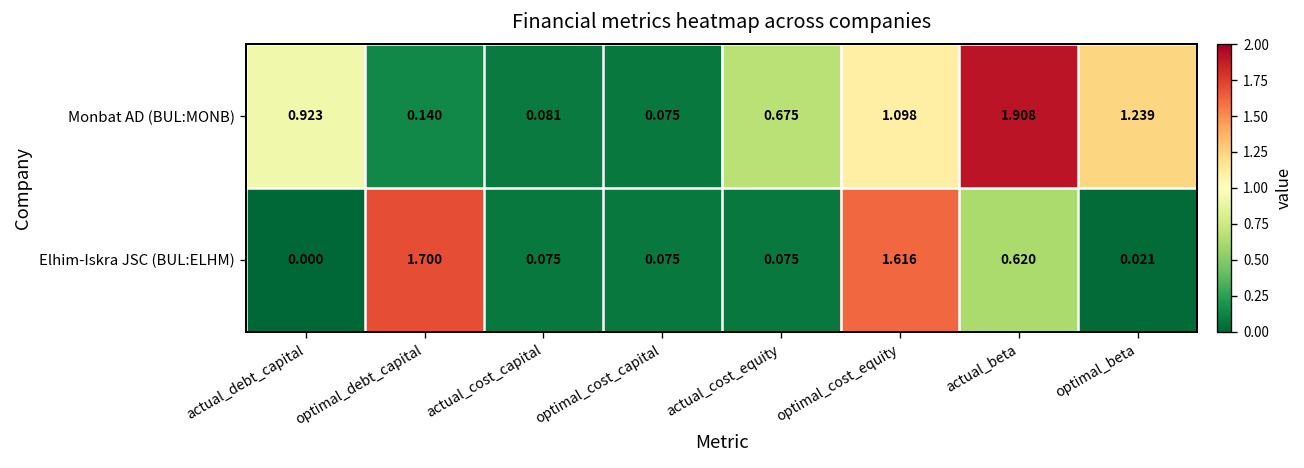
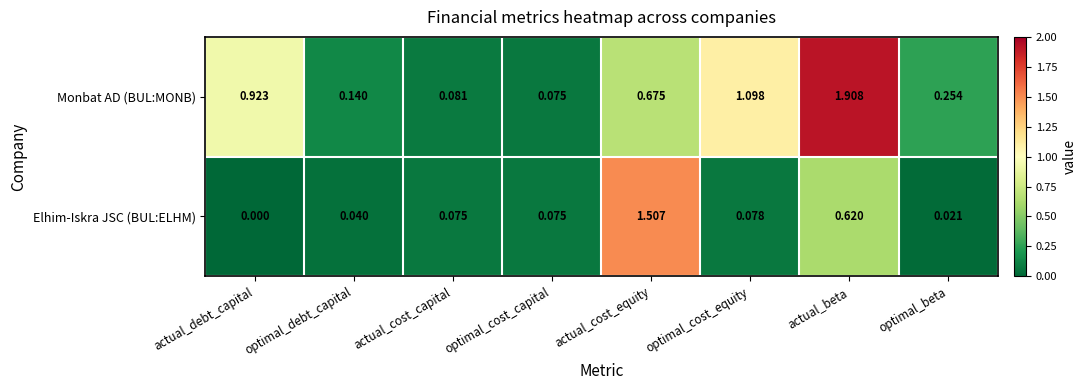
  {
    "Monbat AD (BUL:MONB)": {
      "actual_debt_capital": 0.923,
      "optimal_debt_capital": 0.140,
      "actual_cost_capital": 0.081,
      "optimal_cost_capital": 0.075,
      "actual_cost_equity": 0.675,
      "optimal_cost_equity": 1.098,
      "actual_beta": 1.908,
-     "optimal_beta": 1.239
+     "optimal_beta": 0.254
    },
    "Elhim-Iskra JSC (BUL:ELHM)": {
      "actual_debt_capital": 0.000,
-     "optimal_debt_capital": 1.700,
+     "optimal_debt_capital": 0.040,
      "actual_cost_capital": 0.075,
      "optimal_cost_capital": 0.075,
-     "actual_cost_equity": 0.075,
-     "optimal_cost_equity": 1.616,
+     "actual_cost_equity": 1.507,
+     "optimal_cost_equity": 0.078,
      "actual_beta": 0.620,
      "optimal_beta": 0.021
    }
  }
